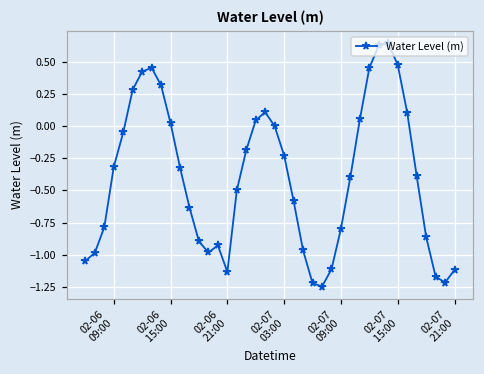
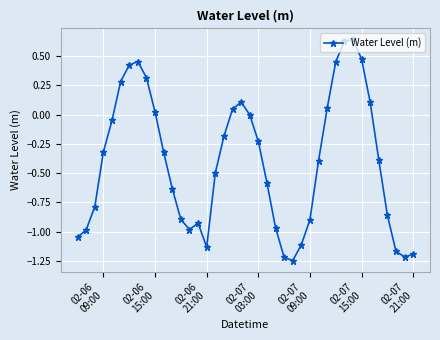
  {
    "02-06 09:00": -0.32,
    "02-06 15:00": 0.02,
    "02-06 21:00": -1.13,
    "02-07 03:00": -0.23,
-   "02-07 09:00": -0.80,
+   "02-07 09:00": -0.90,
    "02-07 15:00": 0.48,
-   "02-07 21:00": -1.12
+   "02-07 21:00": -1.20
  }
